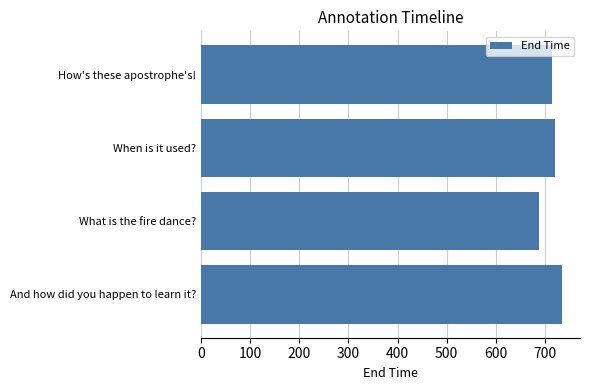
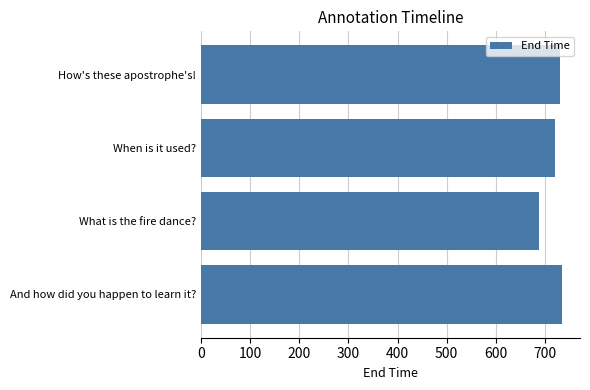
  {
-   "How's these apostrophe's!": 720,
+   "How's these apostrophe's!": 730,
    "When is it used?": 720,
    "What is the fire dance?": 690,
    "And how did you happen to learn it?": 740
  }
